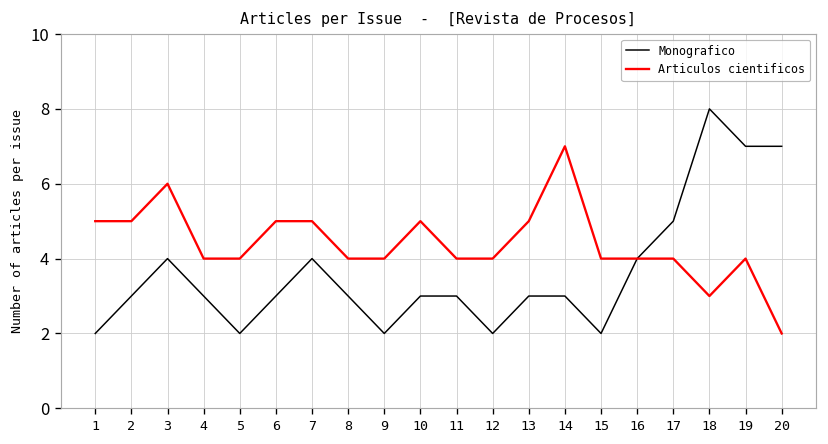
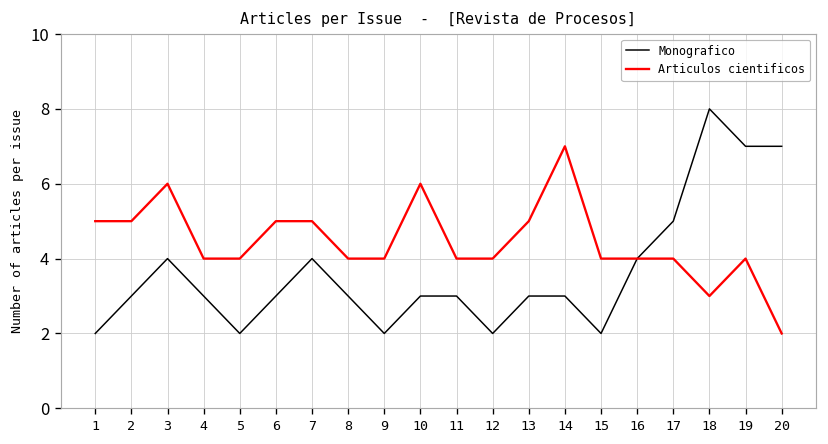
  {
    "Monografico": {
      "1": 2,
      "2": 3,
      "3": 4,
      "4": 3,
      "5": 2,
      "6": 3,
      "7": 4,
      "8": 3,
      "9": 2,
      "10": 3,
      "11": 3,
      "12": 2,
      "13": 3,
      "14": 3,
      "15": 2,
      "17": 5,
      "18": 8,
      "19": 7,
      "20": 7
    },
    "Articulos cientificos": {
      "1": 5,
      "2": 5,
      "3": 6,
      "4": 4,
      "5": 4,
      "6": 5,
      "7": 5,
      "8": 4,
      "9": 4,
-     "10": 5,
+     "10": 6,
      "11": 4,
      "12": 4,
      "13": 5,
      "14": 7,
      "15": 4,
      "17": 4,
      "18": 3,
      "19": 4,
      "20": 2
    }
  }
